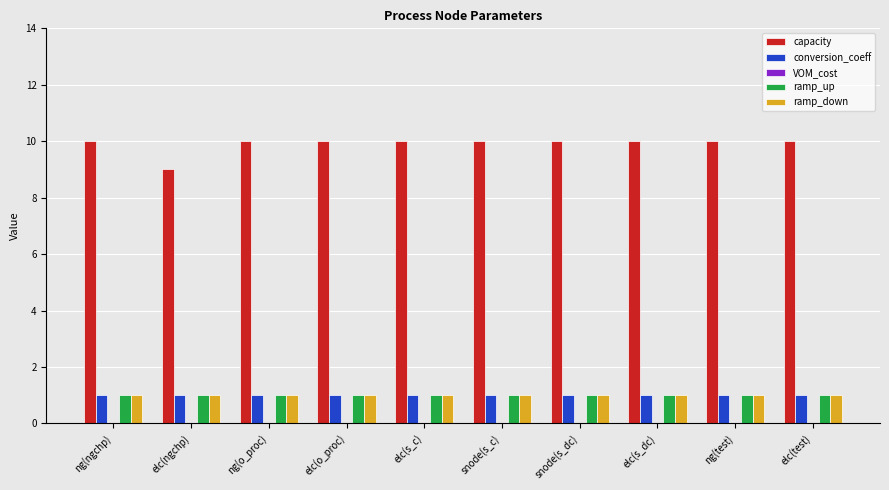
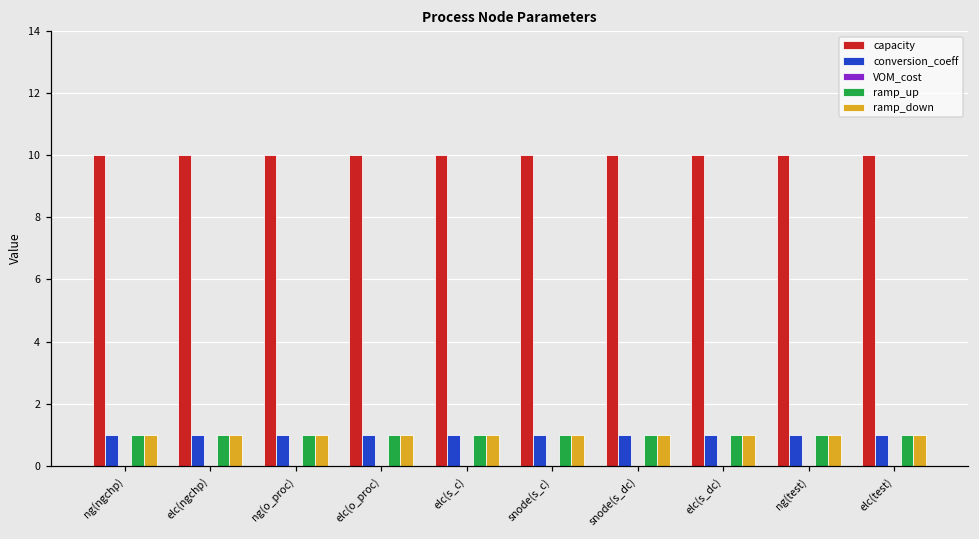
  {
    "capacity": {
      "ng(ngchp)": 10,
-     "elc(ngchp)": 9,
+     "elc(ngchp)": 10,
      "ng(o_proc)": 10,
      "elc(o_proc)": 10,
      "elc(s_c)": 10,
      "snode(s_c)": 10,
      "snode(s_dc)": 10,
      "elc(s_dc)": 10,
      "ng(test)": 10,
      "elc(test)": 10
    },
    "conversion_coeff": {
      "ng(ngchp)": 1,
      "elc(ngchp)": 1,
      "ng(o_proc)": 1,
      "elc(o_proc)": 1,
      "elc(s_c)": 1,
      "snode(s_c)": 1,
      "snode(s_dc)": 1,
      "elc(s_dc)": 1,
      "ng(test)": 1,
      "elc(test)": 1
    },
    "VOM_cost": {
      "ng(ngchp)": 0,
      "elc(ngchp)": 0,
      "ng(o_proc)": 0,
      "elc(o_proc)": 0,
      "elc(s_c)": 0,
      "snode(s_c)": 0,
      "snode(s_dc)": 0,
      "elc(s_dc)": 0,
      "ng(test)": 0,
      "elc(test)": 0
    },
    "ramp_up": {
      "ng(ngchp)": 1,
      "elc(ngchp)": 1,
      "ng(o_proc)": 1,
      "elc(o_proc)": 1,
      "elc(s_c)": 1,
      "snode(s_c)": 1,
      "snode(s_dc)": 1,
      "elc(s_dc)": 1,
      "ng(test)": 1,
      "elc(test)": 1
    },
    "ramp_down": {
      "ng(ngchp)": 1,
      "elc(ngchp)": 1,
      "ng(o_proc)": 1,
      "elc(o_proc)": 1,
      "elc(s_c)": 1,
      "snode(s_c)": 1,
      "snode(s_dc)": 1,
      "elc(s_dc)": 1,
      "ng(test)": 1,
      "elc(test)": 1
    }
  }
